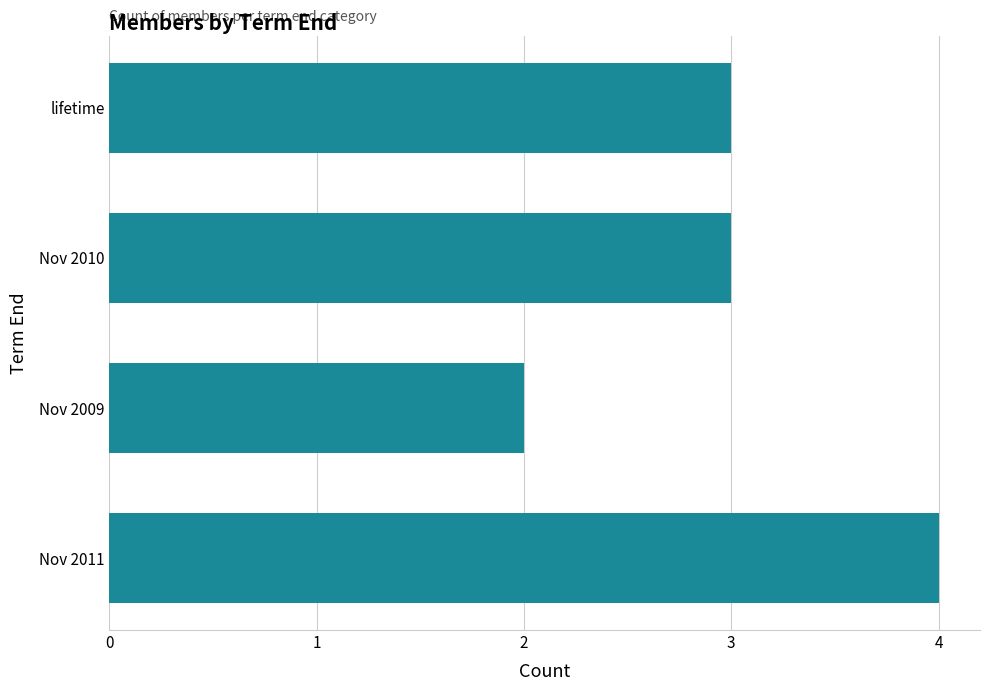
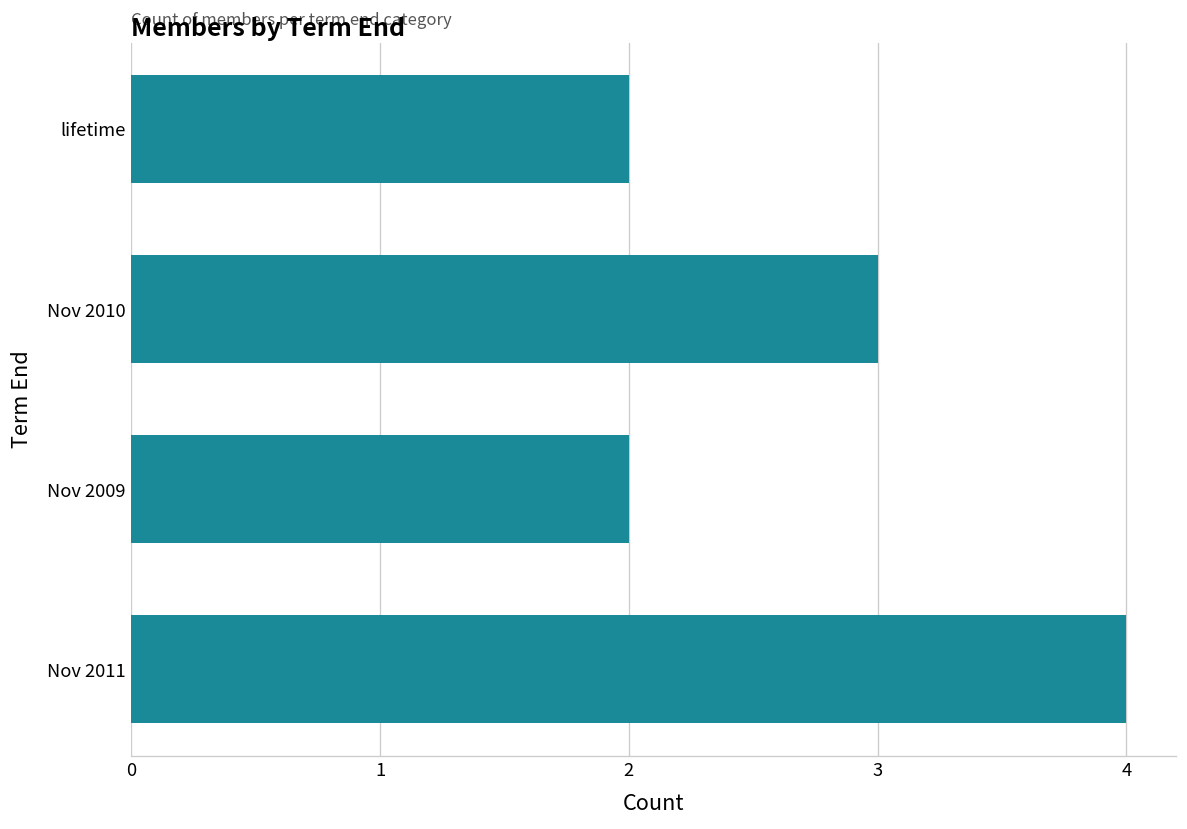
  {
-   "lifetime": 3,
+   "lifetime": 2,
    "Nov 2010": 3,
    "Nov 2009": 2,
    "Nov 2011": 4
  }
